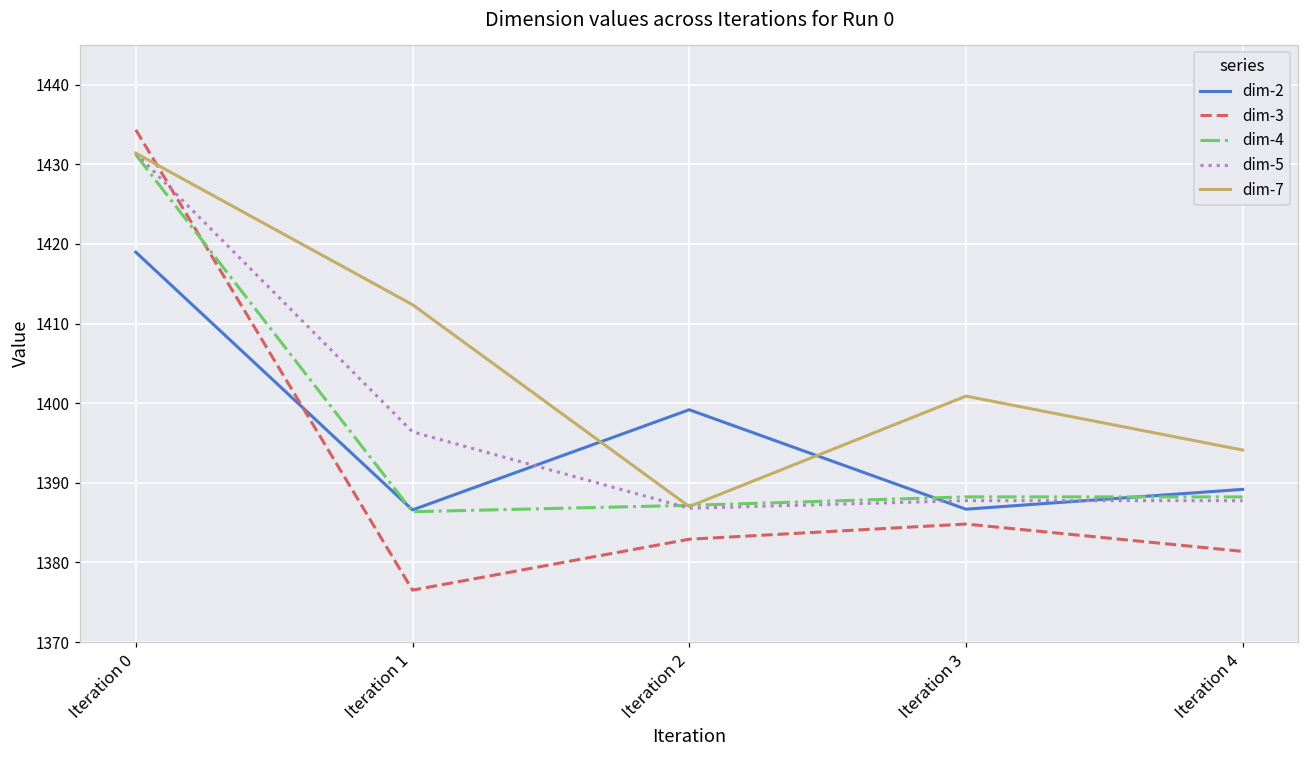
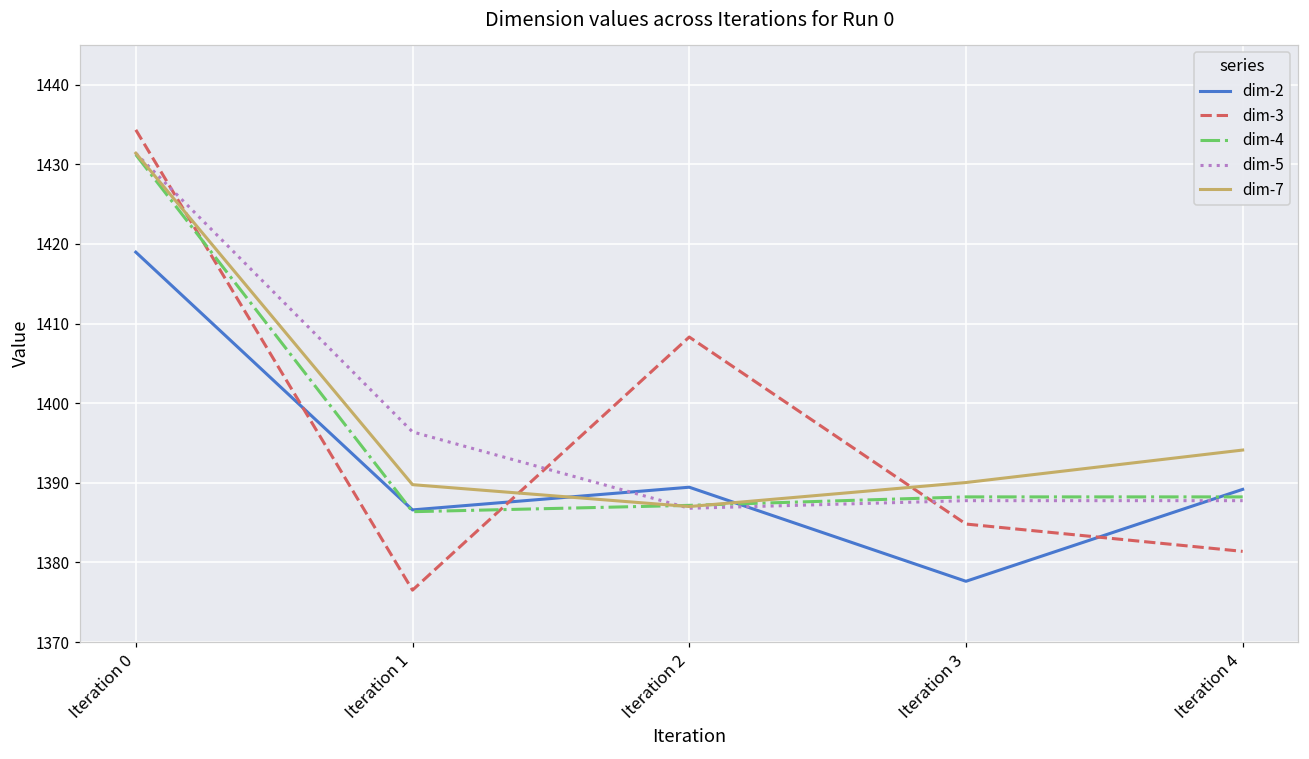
  {
    "dim-2": {
      "Iteration 0": 1419,
-     "Iteration 2": 1399,
-     "Iteration 3": 1387,
+     "Iteration 2": 1389,
+     "Iteration 3": 1378,
      "Iteration 4": 1389
    },
    "dim-3": {
      "Iteration 0": 1434,
      "Iteration 1": 1377,
-     "Iteration 2": 1383,
+     "Iteration 2": 1408,
      "Iteration 3": 1385,
      "Iteration 4": 1381
    },
    "dim-4": {
      "Iteration 3": 1388,
      "Iteration 4": 1388
    },
    "dim-5": {
      "Iteration 1": 1396,
      "Iteration 3": 1388,
      "Iteration 4": 1388
    },
    "dim-7": {
-     "Iteration 1": 1412,
-     "Iteration 3": 1401,
+     "Iteration 1": 1390,
+     "Iteration 3": 1390,
      "Iteration 4": 1394
    }
  }
